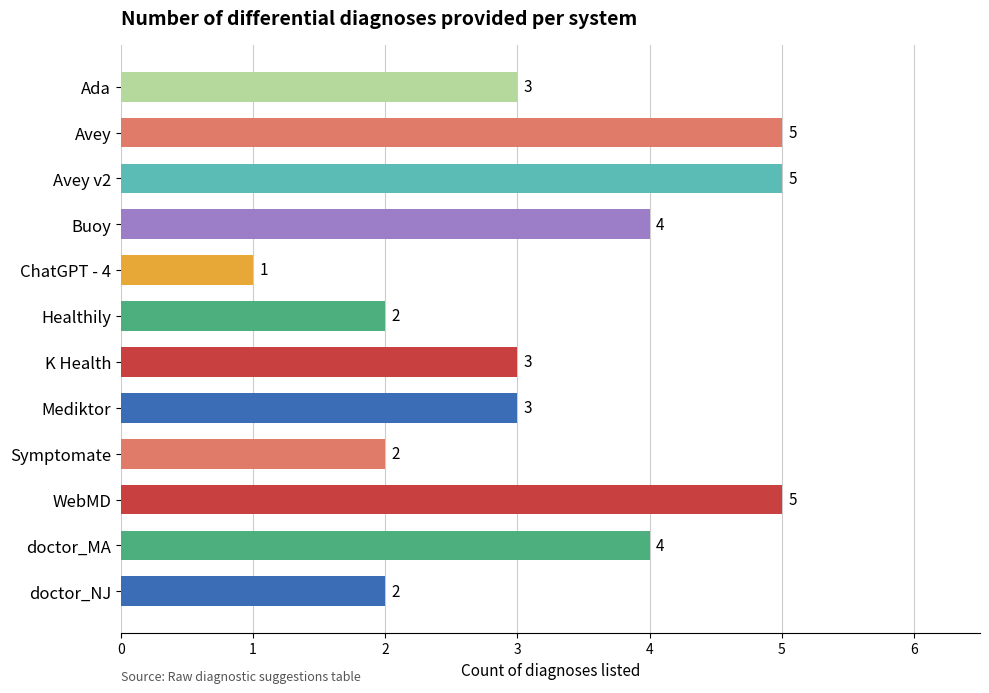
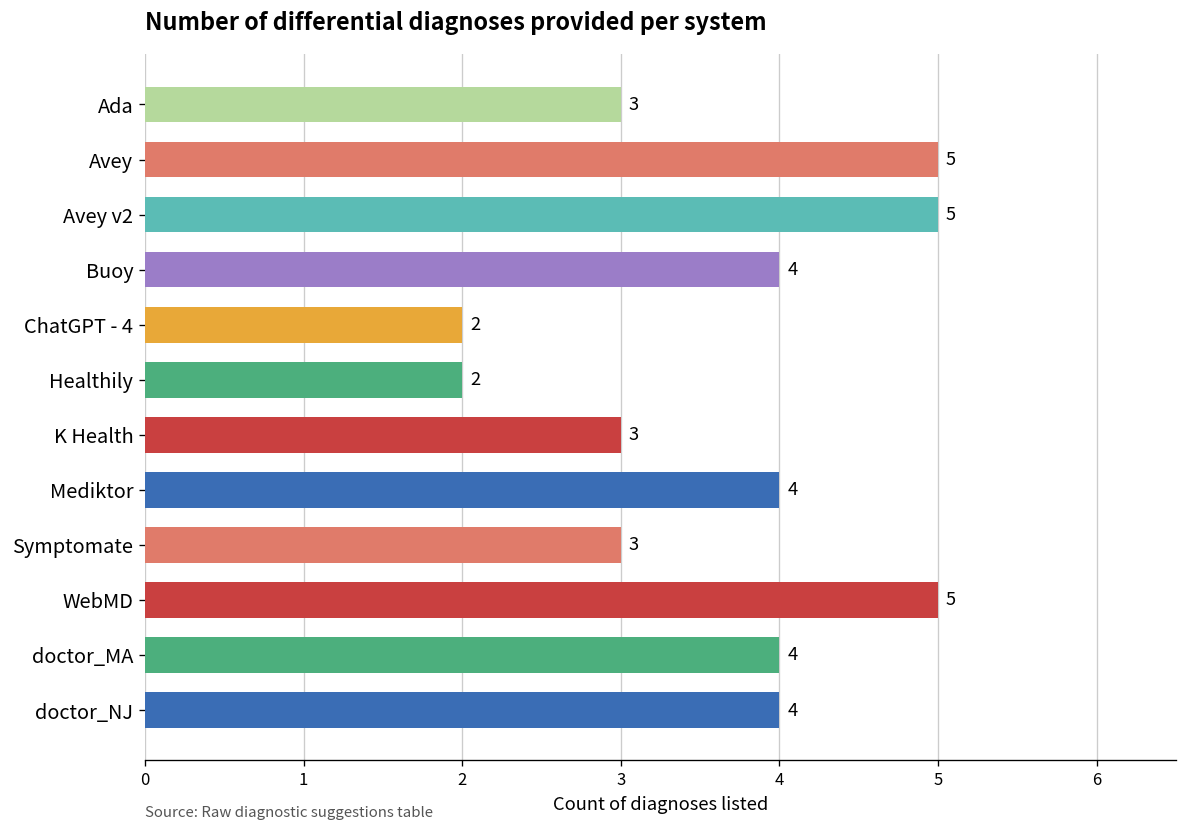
  {
    "Ada": 3,
    "Avey": 5,
    "Avey v2": 5,
    "Buoy": 4,
-   "ChatGPT - 4": 1,
+   "ChatGPT - 4": 2,
    "Healthily": 2,
    "K Health": 3,
-   "Mediktor": 3,
-   "Symptomate": 2,
+   "Mediktor": 4,
+   "Symptomate": 3,
    "WebMD": 5,
    "doctor_MA": 4,
-   "doctor_NJ": 2
+   "doctor_NJ": 4
  }
